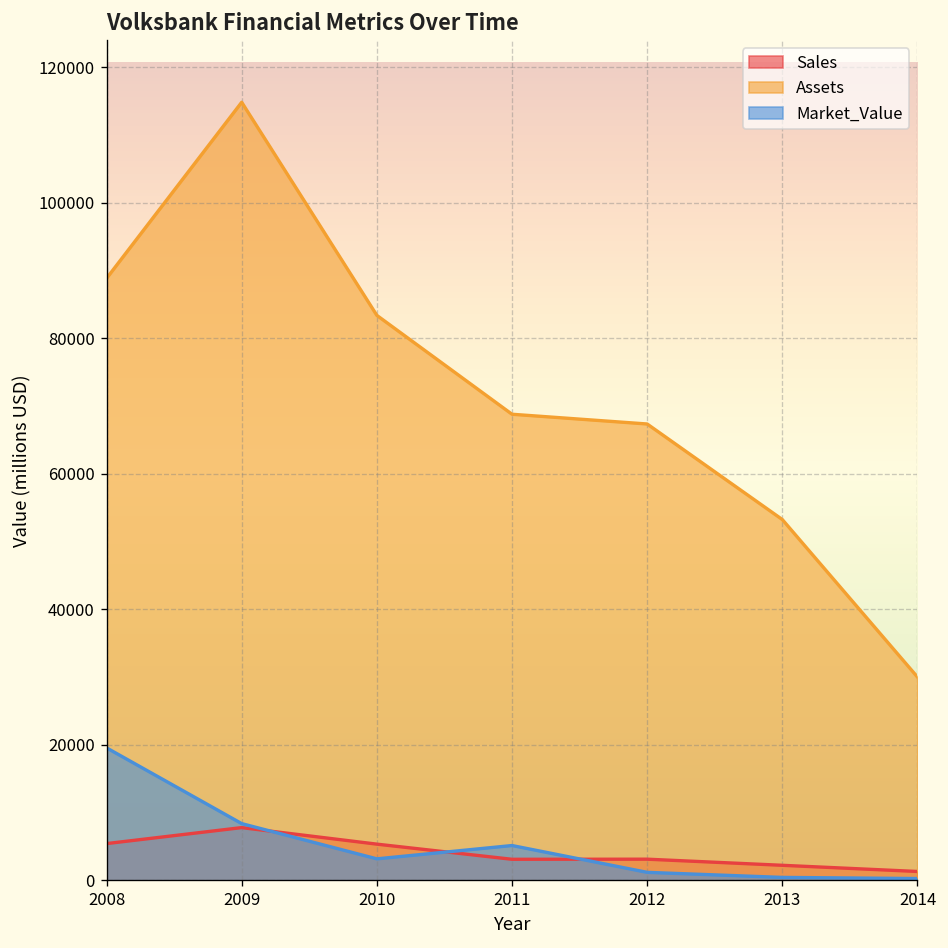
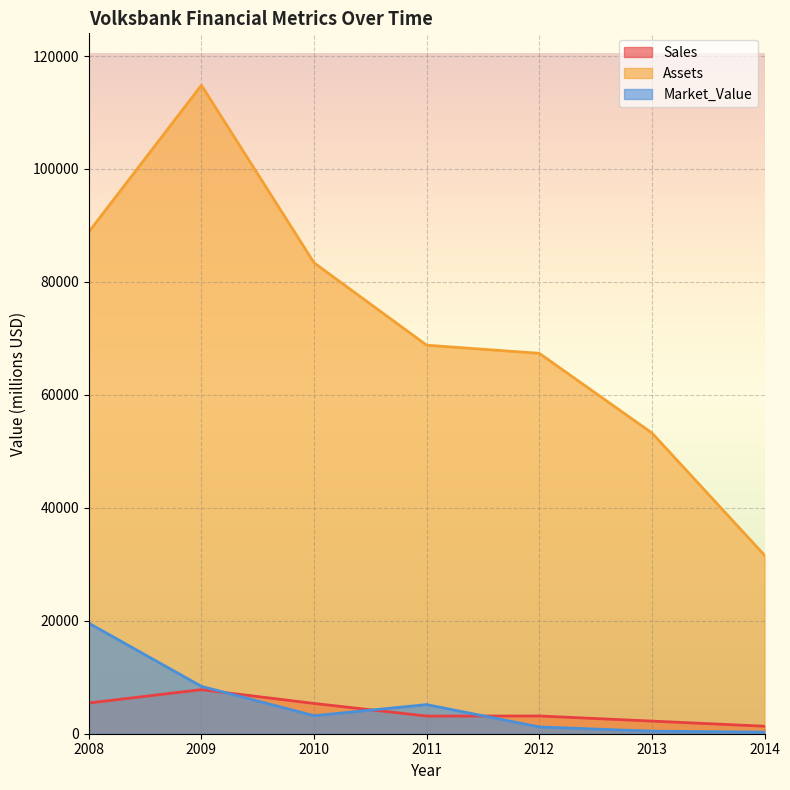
  {
    "Sales": {
      "2008": 5000,
      "2009": 8000,
      "2010": 5000,
      "2011": 3000,
      "2012": 3000,
      "2013": 2000,
      "2014": 1000
    },
    "Assets": {
      "2008": 89000,
      "2009": 115000,
      "2010": 83000,
      "2011": 69000,
      "2012": 67000,
      "2013": 53000,
-     "2014": 30000
+     "2014": 32000
    },
    "Market_Value": {
      "2008": 20000,
      "2009": 8000,
      "2010": 3000,
      "2011": 5000,
      "2012": 1000,
      "2013": 0,
      "2014": 0
    }
  }
